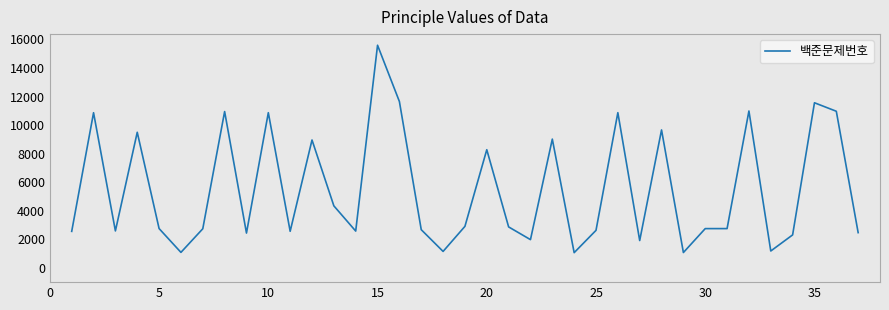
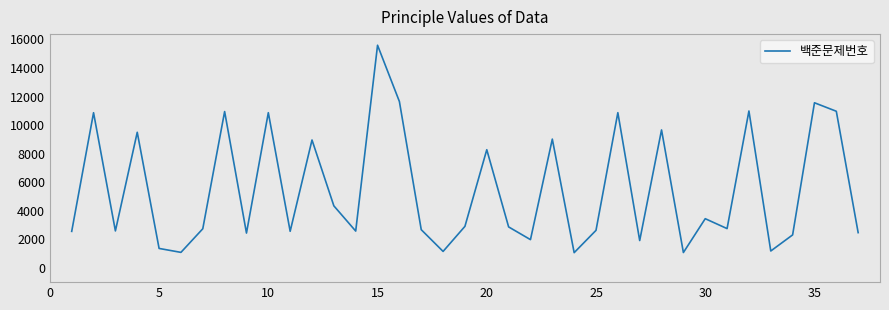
  {
-   "5": 2800,
+   "5": 1400,
    "10": 10900,
    "15": 15600,
    "20": 8300,
    "25": 2600,
-   "30": 2800,
+   "30": 3400,
    "35": 11600
  }
